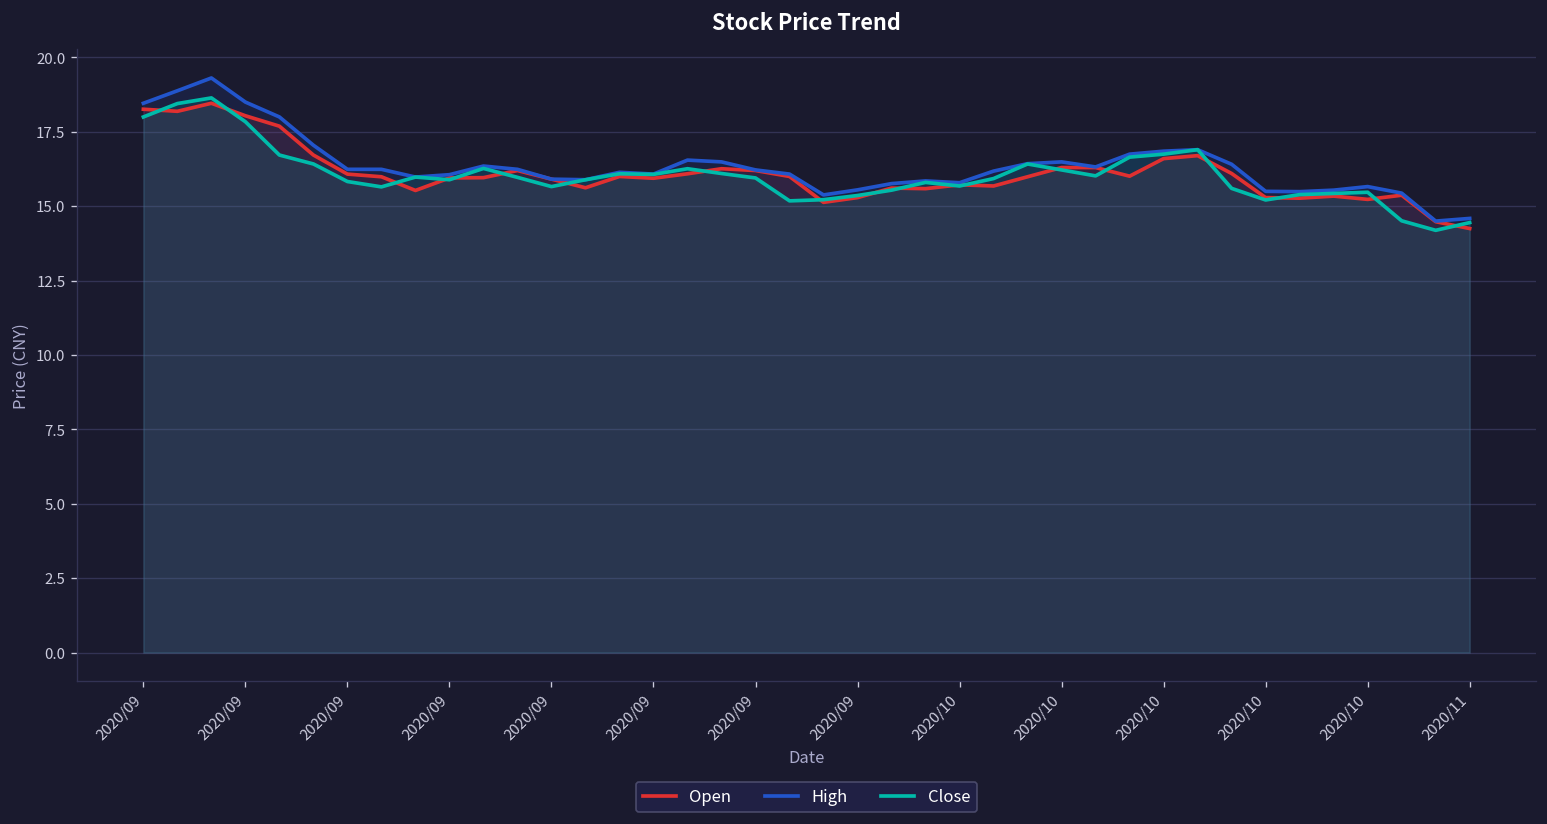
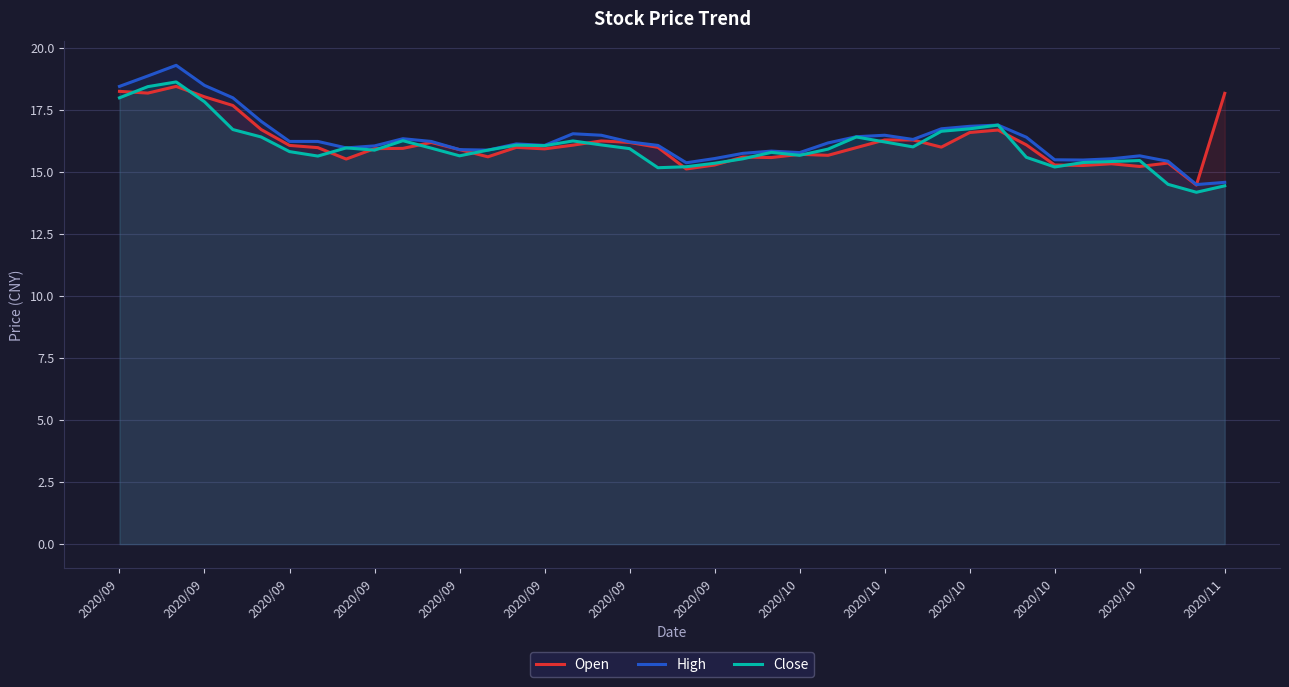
  {
    "Open": {
-     "2020/11": 14.3
+     "2020/11": 18.2
    },
    "High": {
      "2020/11": 14.6
    },
    "Close": {
      "2020/11": 14.5
    }
  }
